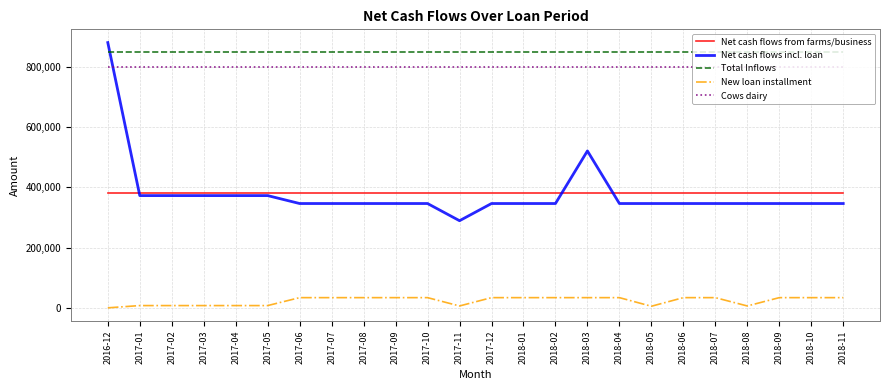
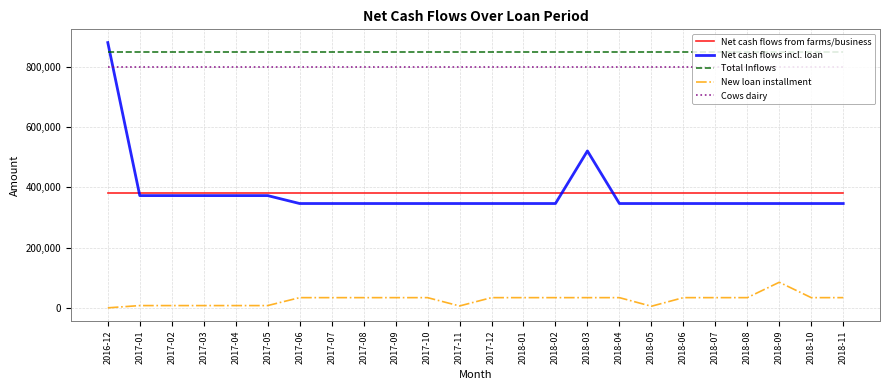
  {
    "Net cash flows from farms/business": {
      "2016-12": "380,000",
      "2017-06": "380,000",
      "2017-07": "380,000",
      "2017-08": "380,000",
      "2017-09": "380,000",
      "2017-10": "380,000",
      "2017-11": "380,000",
      "2017-12": "380,000",
      "2018-01": "380,000",
      "2018-02": "380,000",
      "2018-03": "380,000",
      "2018-04": "380,000",
      "2018-05": "380,000",
      "2018-06": "380,000",
      "2018-07": "380,000",
      "2018-08": "380,000",
      "2018-09": "380,000",
      "2018-10": "380,000",
      "2018-11": "380,000"
    },
    "Net cash flows incl. loan": {
      "2016-12": "880,000",
      "2017-06": "350,000",
      "2017-07": "350,000",
      "2017-08": "350,000",
      "2017-09": "350,000",
      "2017-10": "350,000",
-     "2017-11": "290,000",
+     "2017-11": "350,000",
      "2017-12": "350,000",
      "2018-01": "350,000",
      "2018-02": "350,000",
      "2018-03": "520,000",
      "2018-04": "350,000",
      "2018-05": "350,000",
      "2018-06": "350,000",
      "2018-07": "350,000",
      "2018-08": "350,000",
      "2018-09": "350,000",
      "2018-10": "350,000",
      "2018-11": "350,000"
    },
    "Total Inflows": {
      "2016-12": "850,000",
      "2017-01": "850,000",
      "2017-02": "850,000",
      "2017-03": "850,000",
      "2017-04": "850,000",
      "2017-05": "850,000",
      "2017-06": "850,000",
      "2017-07": "850,000",
      "2017-08": "850,000",
      "2017-09": "850,000",
      "2017-10": "850,000",
      "2017-11": "850,000",
      "2017-12": "850,000",
      "2018-01": "850,000",
      "2018-02": "850,000",
      "2018-03": "850,000",
      "2018-04": "850,000",
      "2018-05": "850,000",
      "2018-06": "850,000"
    },
    "New loan installment": {
      "2016-12": "0",
      "2017-01": "10,000",
      "2017-02": "10,000",
      "2017-03": "10,000",
      "2017-04": "10,000",
      "2017-05": "10,000",
      "2017-06": "30,000",
      "2017-07": "30,000",
      "2017-08": "30,000",
      "2017-09": "30,000",
      "2017-10": "30,000",
      "2017-11": "10,000",
      "2017-12": "30,000",
      "2018-01": "30,000",
      "2018-02": "30,000",
      "2018-03": "30,000",
      "2018-04": "30,000",
      "2018-05": "10,000",
      "2018-06": "30,000",
      "2018-07": "30,000",
-     "2018-08": "10,000",
-     "2018-09": "30,000",
+     "2018-08": "30,000",
+     "2018-09": "80,000",
      "2018-10": "30,000",
      "2018-11": "30,000"
    },
    "Cows dairy": {
      "2016-12": "800,000",
      "2017-01": "800,000",
      "2017-02": "800,000",
      "2017-03": "800,000",
      "2017-04": "800,000",
      "2017-05": "800,000",
      "2017-06": "800,000",
      "2017-07": "800,000",
      "2017-08": "800,000",
      "2017-09": "800,000",
      "2017-10": "800,000",
      "2017-11": "800,000",
      "2017-12": "800,000",
      "2018-01": "800,000",
      "2018-02": "800,000",
      "2018-03": "800,000",
      "2018-04": "800,000",
      "2018-05": "800,000",
      "2018-06": "800,000"
    }
  }
